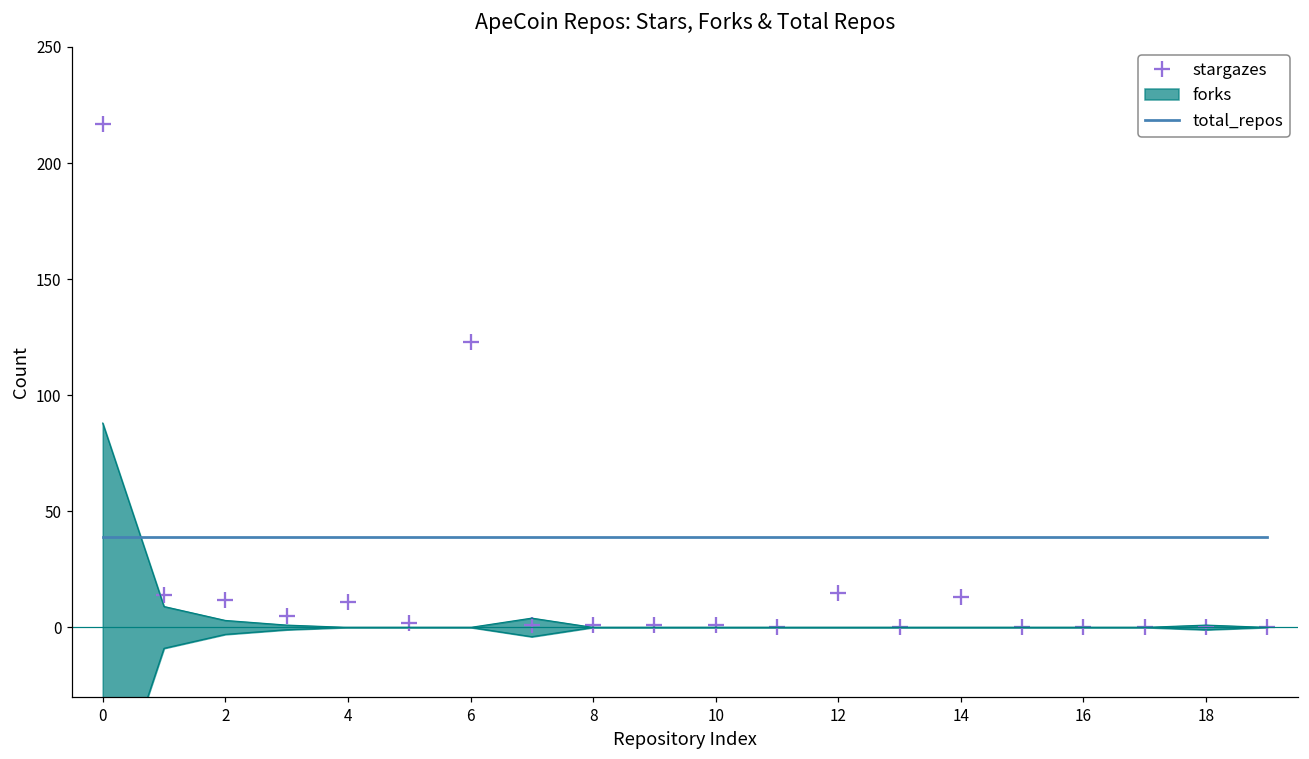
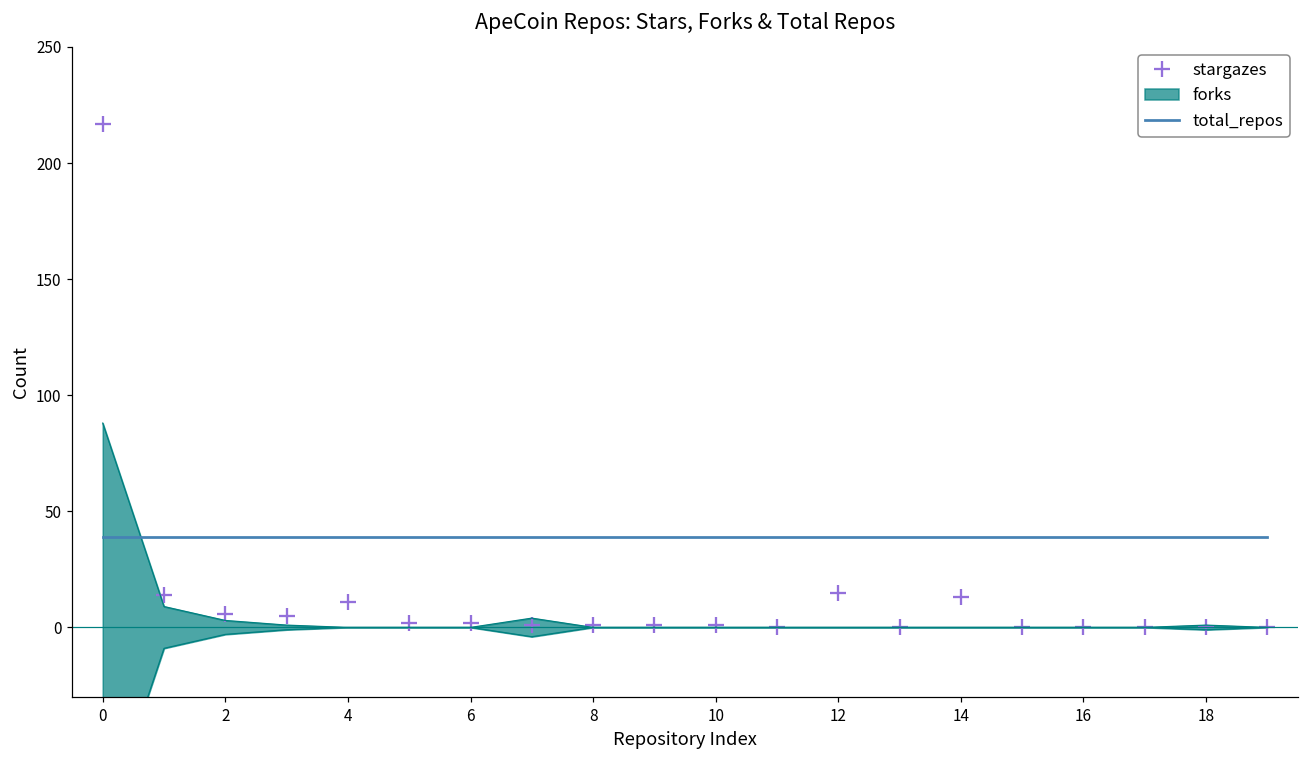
  {
    "stargazes": {
      "0": 217,
-     "2": 12,
+     "2": 6,
      "4": 11,
-     "6": 123,
+     "6": 2,
      "12": 15,
      "14": 13
    }
  }
